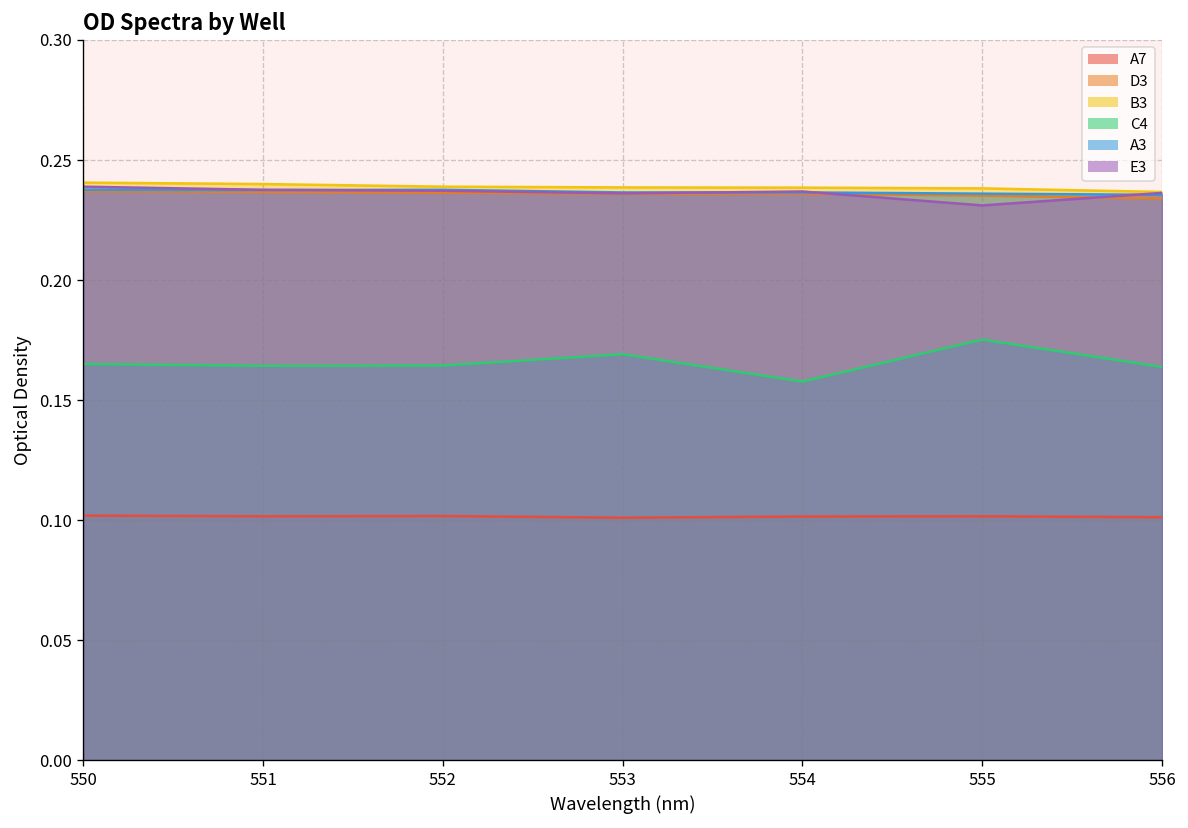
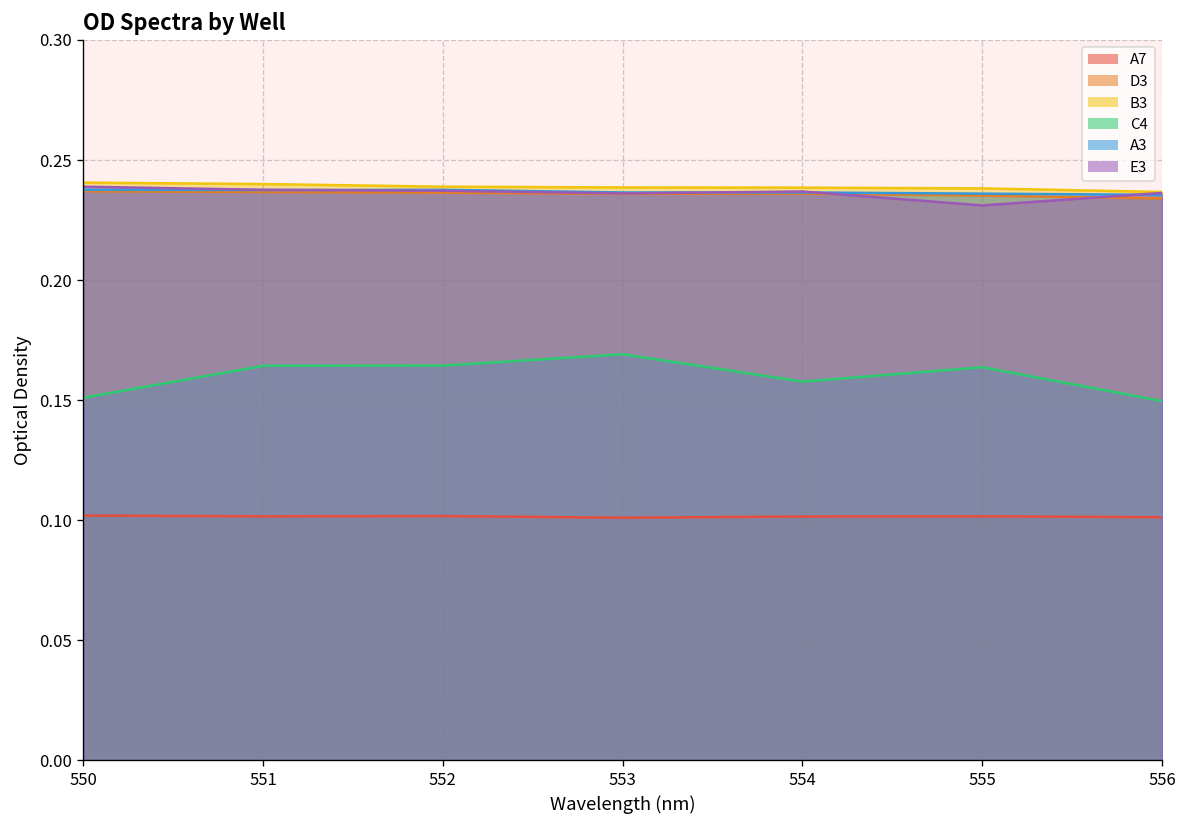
  {
    "C4": {
-     "550": 0.165,
+     "550": 0.151,
      "551": 0.164,
      "552": 0.164,
      "553": 0.169,
      "554": 0.158,
-     "555": 0.175,
-     "556": 0.164
+     "555": 0.164,
+     "556": 0.150
    },
    "E3": {
      "550": 0.239,
      "555": 0.231
    }
  }
